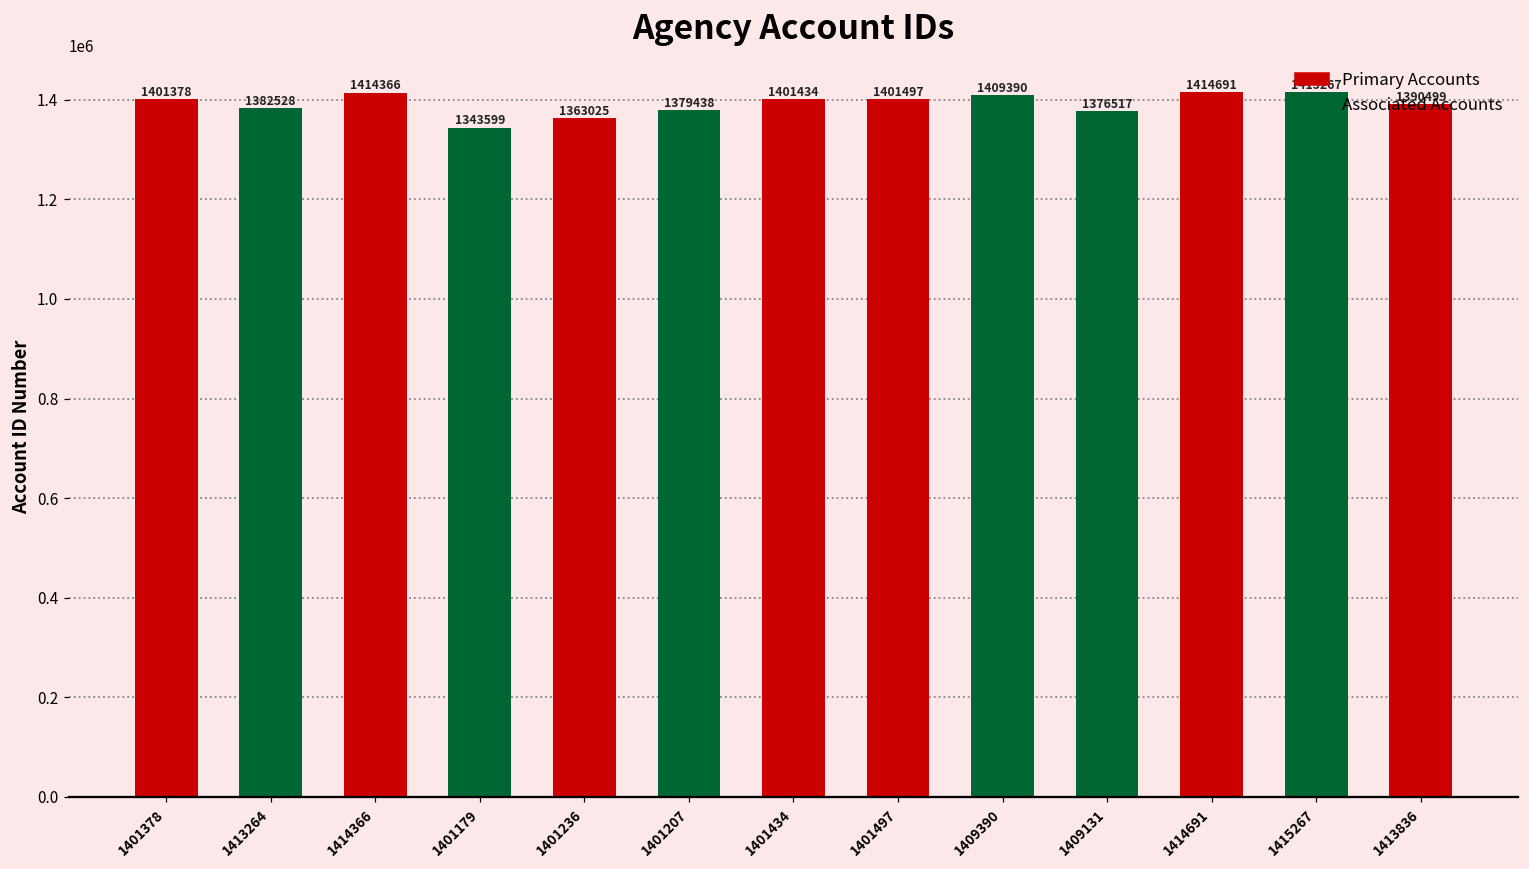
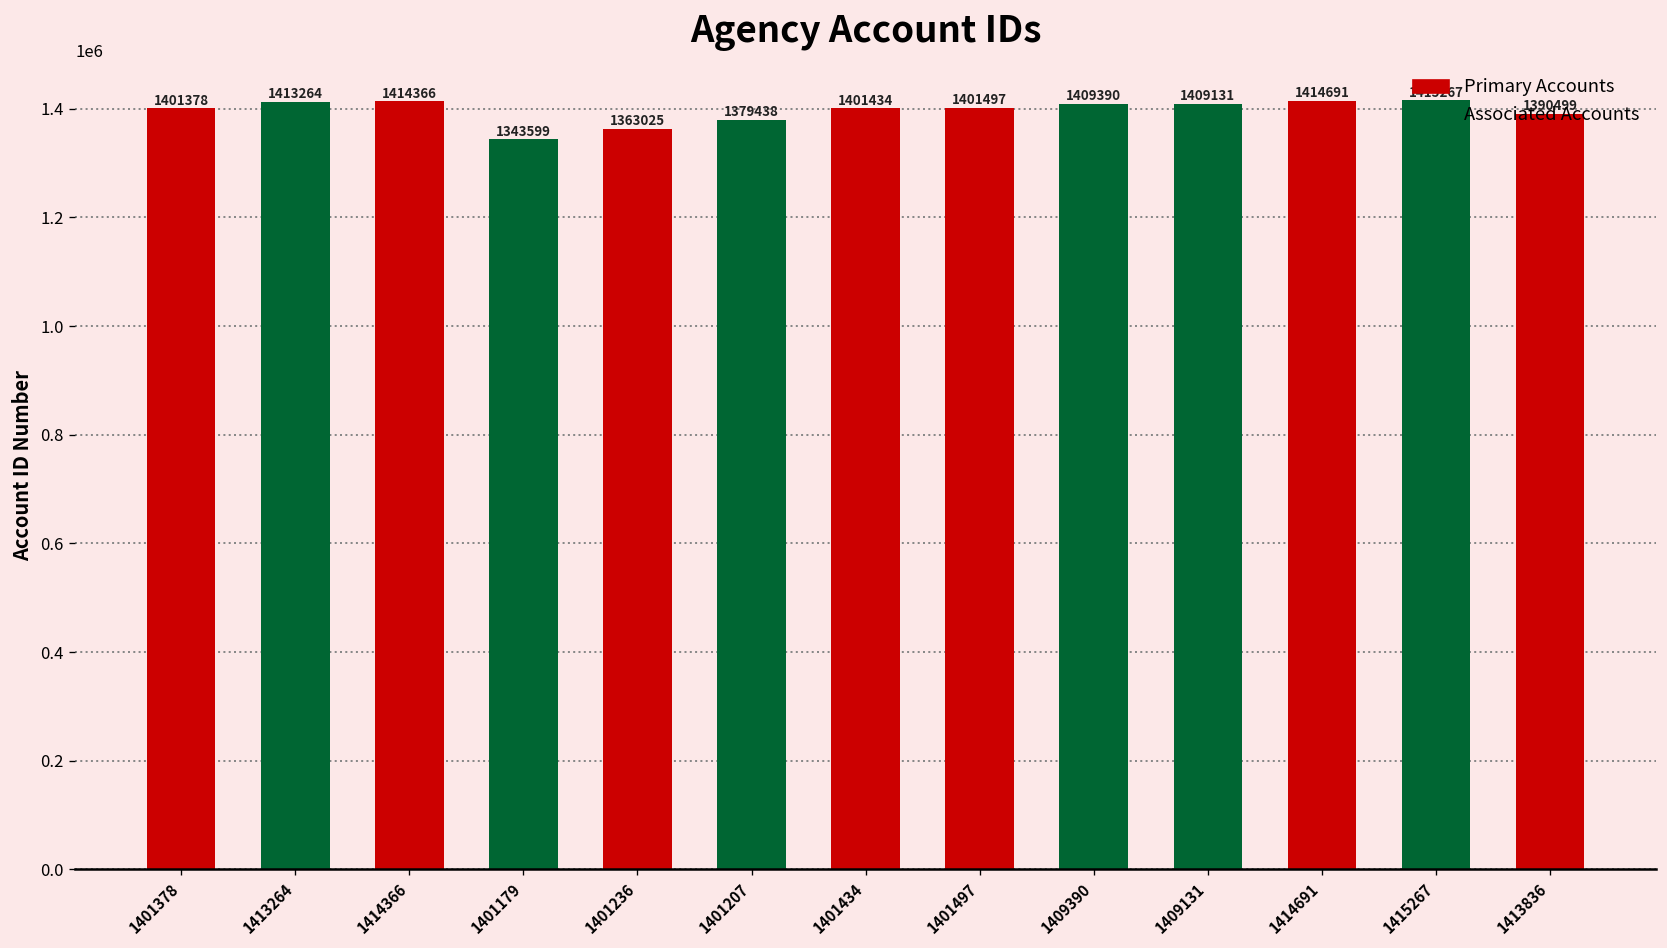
  {
    "1401378": 1401378,
-   "1413264": 1382528,
+   "1413264": 1413264,
    "1414366": 1414366,
    "1401179": 1343599,
    "1401236": 1363025,
    "1401207": 1379438,
    "1401434": 1401434,
    "1401497": 1401497,
    "1409390": 1409390,
-   "1409131": 1376517,
+   "1409131": 1409131,
    "1414691": 1414691,
    "1415267": 1415267,
    "1413836": 1390499
  }
